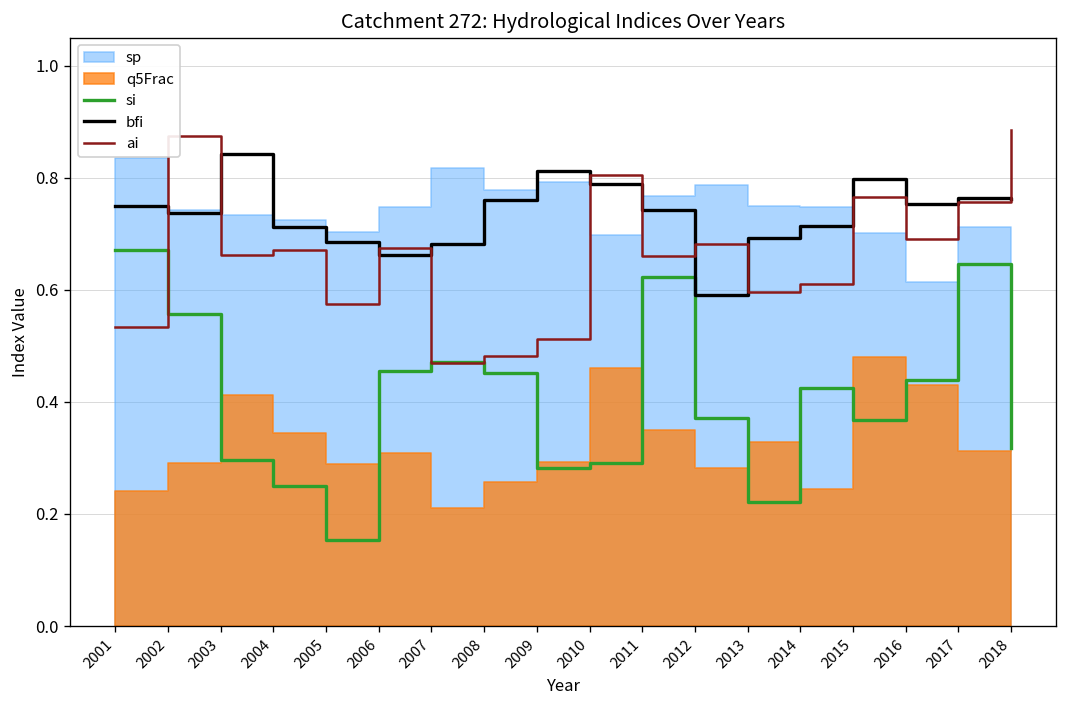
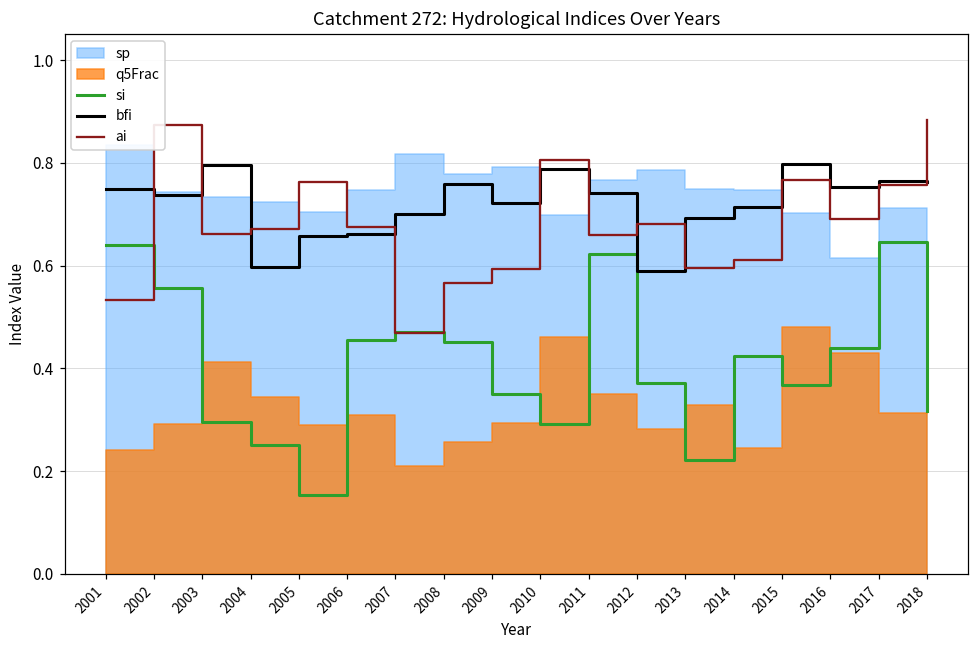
  {
    "si": {
-     "2001": 0.67,
+     "2001": 0.64,
      "2002": 0.56,
      "2004": 0.25,
      "2005": 0.15,
      "2006": 0.46,
      "2008": 0.45,
-     "2009": 0.28,
+     "2009": 0.35,
      "2011": 0.62,
      "2012": 0.37,
      "2013": 0.22,
      "2014": 0.42,
      "2015": 0.37,
      "2016": 0.44,
      "2017": 0.65
    },
    "bfi": {
      "2001": 0.75,
      "2002": 0.74,
-     "2003": 0.84,
-     "2004": 0.71,
-     "2005": 0.69,
+     "2003": 0.80,
+     "2004": 0.60,
+     "2005": 0.66,
      "2006": 0.66,
-     "2007": 0.68,
+     "2007": 0.70,
      "2008": 0.76,
-     "2009": 0.81,
+     "2009": 0.72,
      "2011": 0.74,
      "2012": 0.59,
      "2013": 0.69,
      "2014": 0.71,
      "2015": 0.80,
      "2016": 0.75,
      "2017": 0.76,
      "2018": 0.76
    },
    "ai": {
      "2001": 0.53,
      "2003": 0.66,
      "2004": 0.67,
-     "2005": 0.58,
+     "2005": 0.76,
      "2006": 0.68,
-     "2008": 0.48,
-     "2009": 0.51,
+     "2008": 0.57,
+     "2009": 0.59,
      "2010": 0.81,
      "2011": 0.66,
      "2012": 0.68,
      "2013": 0.60,
      "2014": 0.61,
      "2015": 0.77,
      "2016": 0.69,
      "2017": 0.76,
      "2018": 0.88
    }
  }
